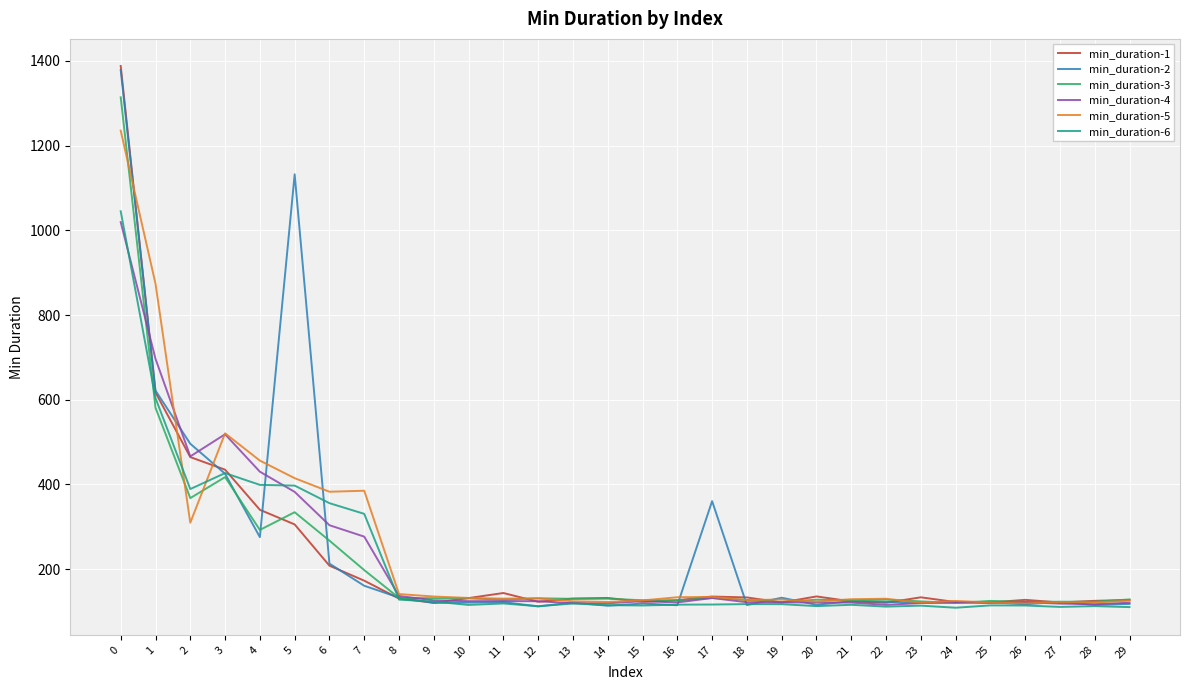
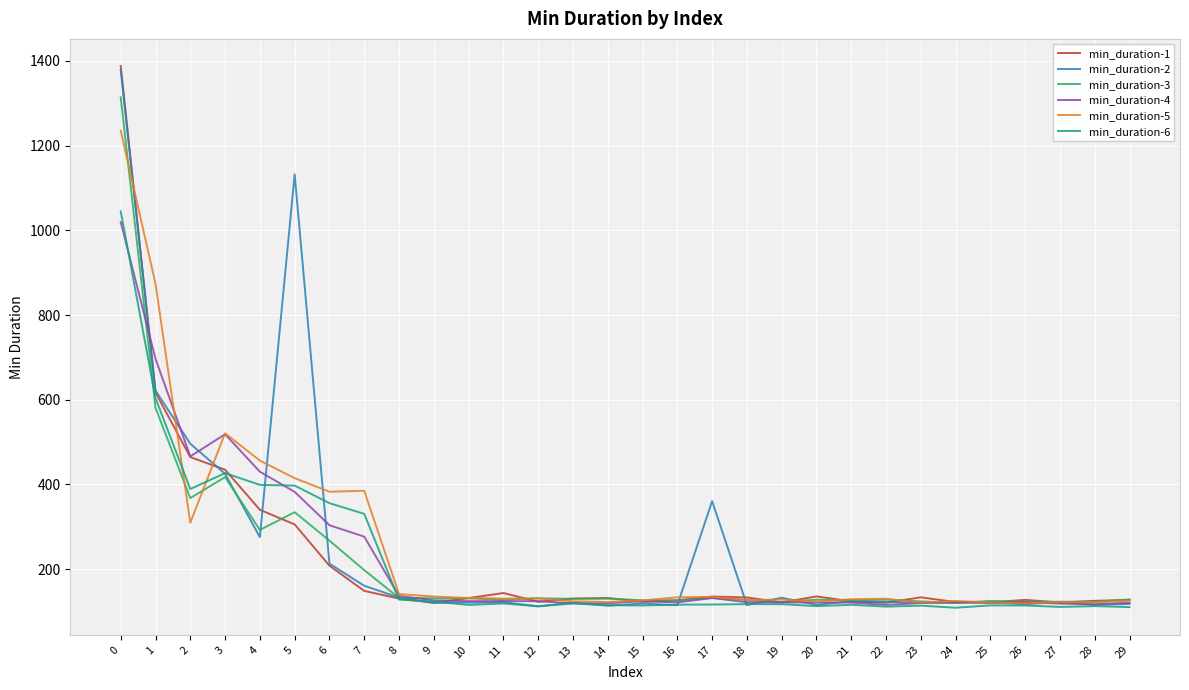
  {
    "min_duration-1": {
      "0": 1390,
      "3": 430,
      "4": 340,
      "5": 310,
-     "7": 170,
+     "7": 150,
      "11": 140,
      "18": 130,
      "20": 140,
      "23": 130
    },
    "min_duration-2": {
      "0": 1380,
      "2": 500,
      "4": 280,
      "5": 1130,
      "7": 160,
      "17": 360
    },
    "min_duration-4": {
      "0": 1020,
      "1": 700,
      "4": 430,
      "5": 380,
      "6": 300,
      "7": 280
    },
    "min_duration-5": {
      "0": 1240,
      "1": 870,
      "2": 310,
      "4": 460,
      "5": 410,
      "6": 380,
      "7": 390,
      "16": 130
    }
  }
